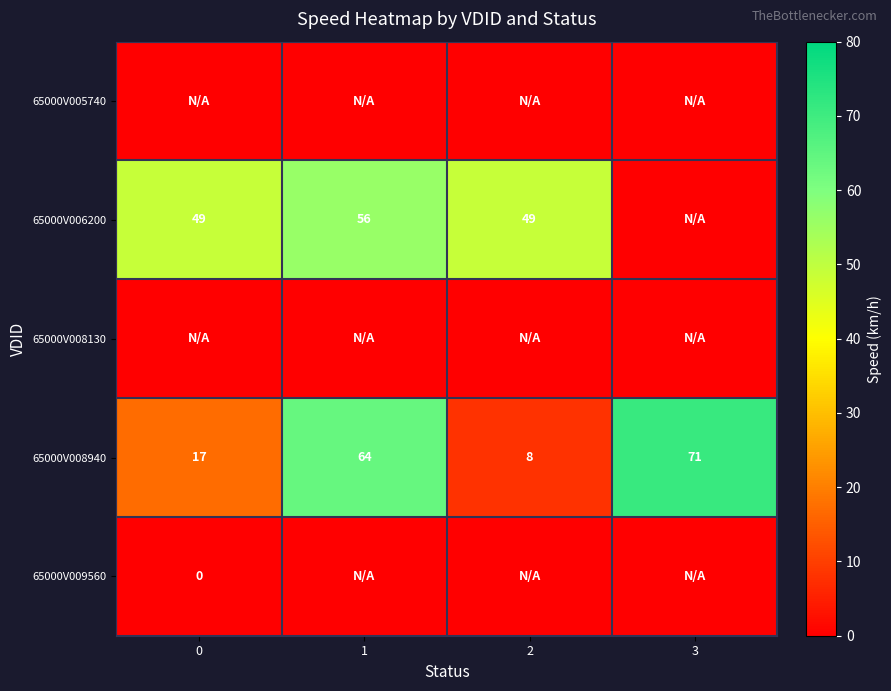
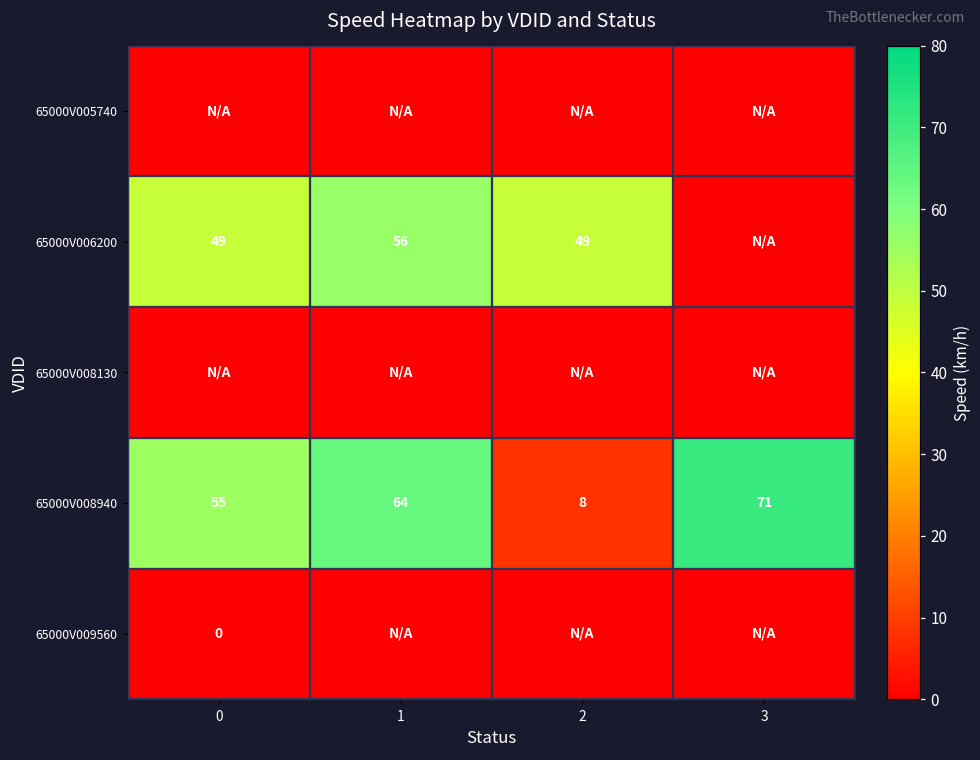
  {
    "65000V006200": {
      "0": 49,
      "1": 56,
      "2": 49
    },
    "65000V008940": {
-     "0": 17,
+     "0": 55,
      "1": 64,
      "2": 8,
      "3": 71
    },
    "65000V009560": {
      "0": 0
    }
  }
